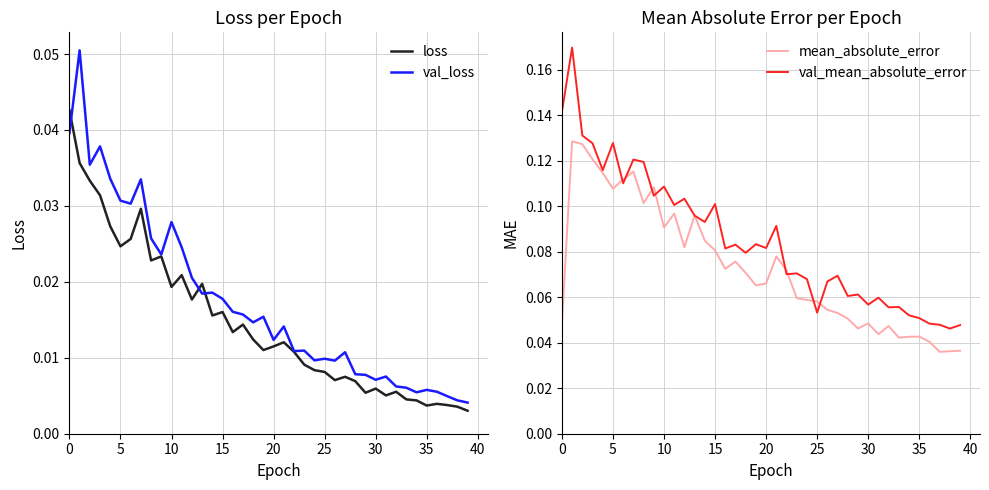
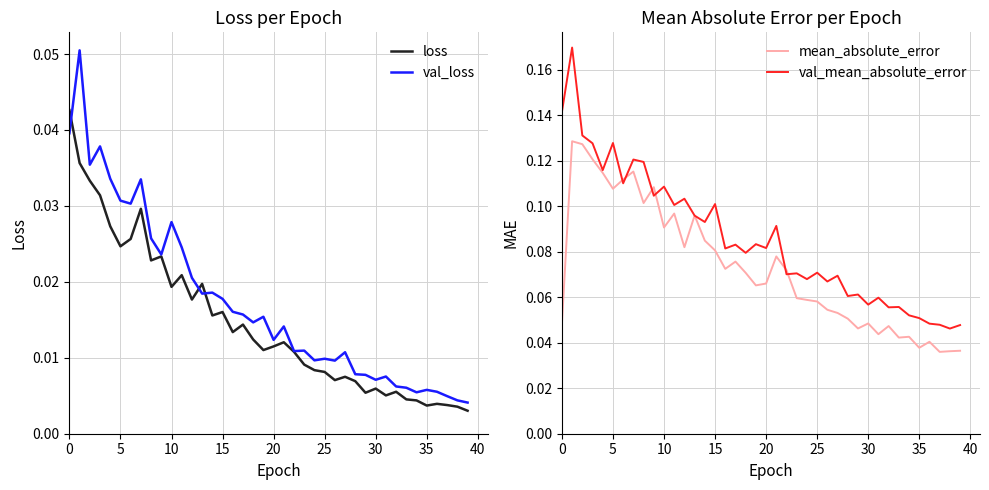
  {
    "Loss per Epoch": {
      "loss": {
        "0": 0.043,
        "5": 0.025,
        "10": 0.019,
        "15": 0.016,
        "20": 0.011,
        "25": 0.008,
        "30": 0.006,
        "35": 0.004
      },
      "val_loss": {
        "0": 0.040,
        "5": 0.031,
        "10": 0.028,
        "15": 0.018,
        "20": 0.012,
        "25": 0.010,
        "30": 0.007,
        "35": 0.006
      }
    },
    "Mean Absolute Error per Epoch": {
      "mean_absolute_error": {
        "0": 0.048,
        "5": 0.108,
        "10": 0.091,
        "15": 0.081,
        "20": 0.066,
        "25": 0.058,
        "30": 0.048,
-       "35": 0.043
+       "35": 0.038
      },
      "val_mean_absolute_error": {
        "0": 0.141,
        "5": 0.128,
        "10": 0.109,
        "15": 0.101,
        "20": 0.082,
-       "25": 0.053,
+       "25": 0.071,
        "30": 0.057,
        "35": 0.051
      }
    }
  }
